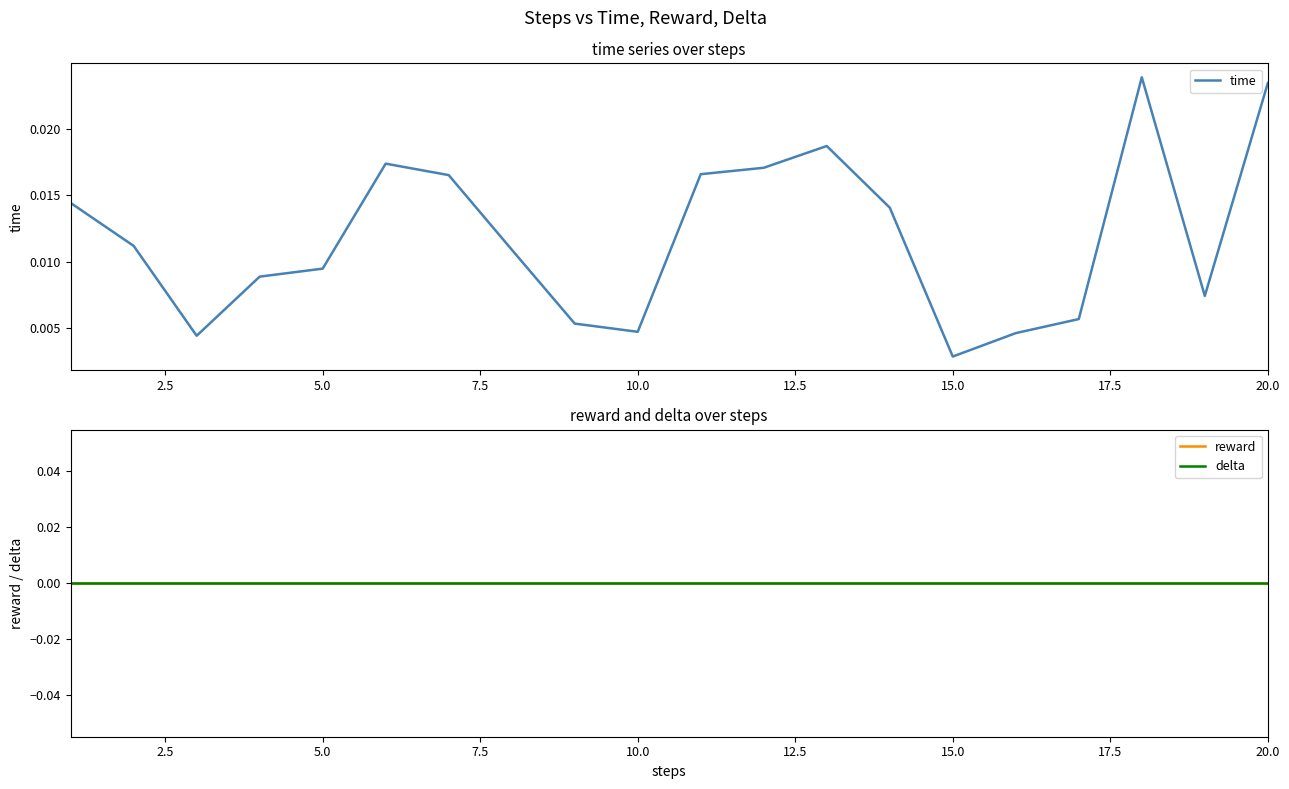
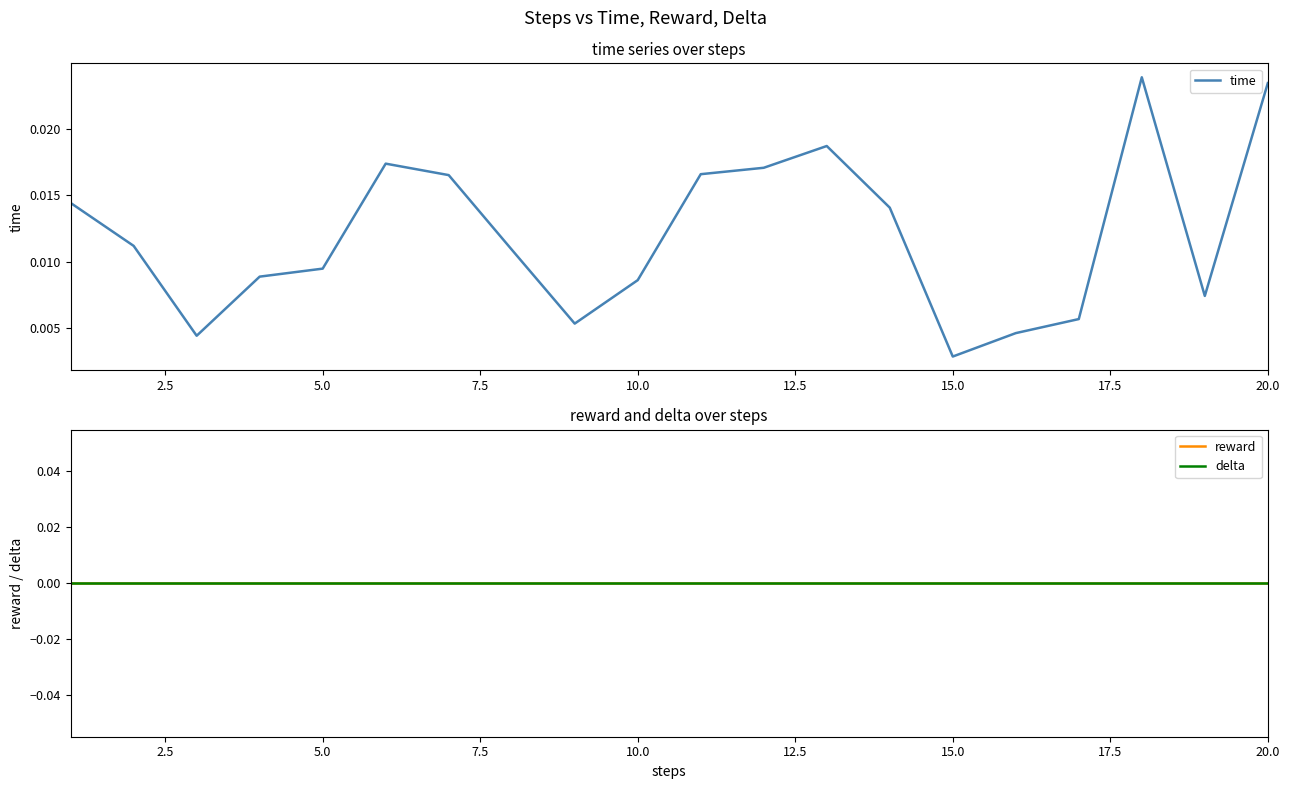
  {
    "time series over steps": {
      "5.0": 0.0095,
-     "10.0": 0.0047,
+     "10.0": 0.0086,
      "15.0": 0.0029,
      "20.0": 0.0234
    },
    "reward and delta over steps": {
      "5.0": 0.000,
      "10.0": 0.000,
      "15.0": 0.000,
      "20.0": 0.000
    }
  }
